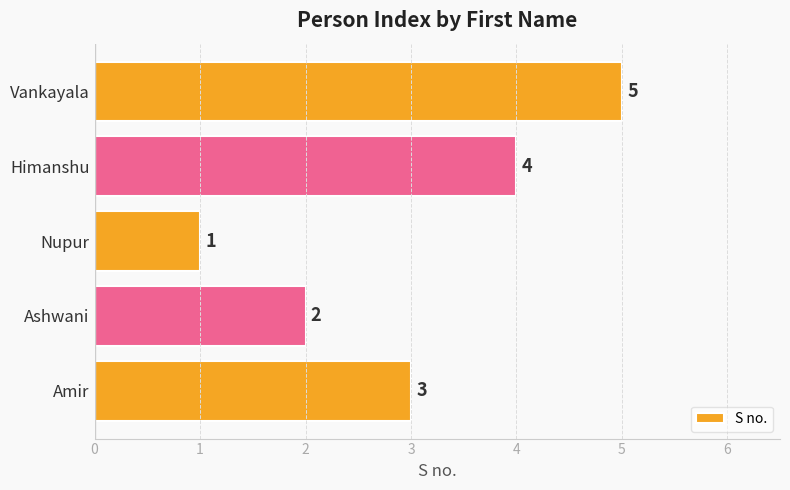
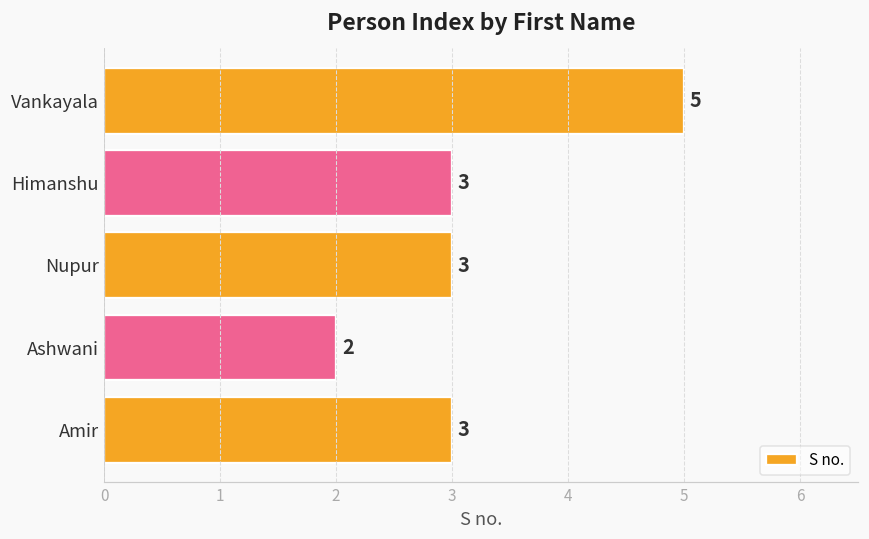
  {
    "Vankayala": 5,
-   "Himanshu": 4,
-   "Nupur": 1,
+   "Himanshu": 3,
+   "Nupur": 3,
    "Ashwani": 2,
    "Amir": 3
  }
